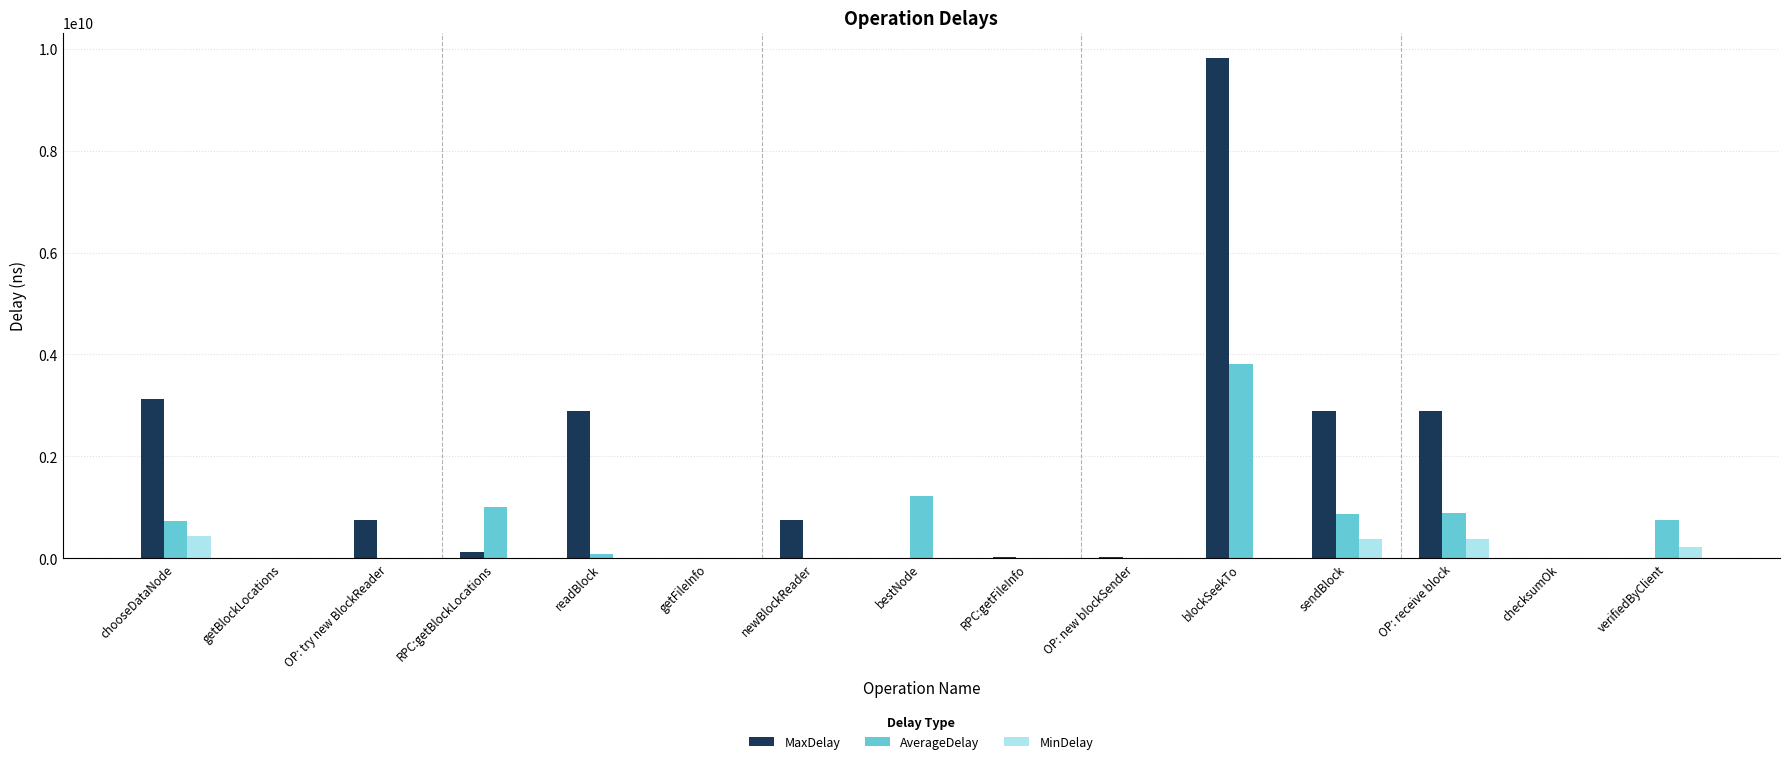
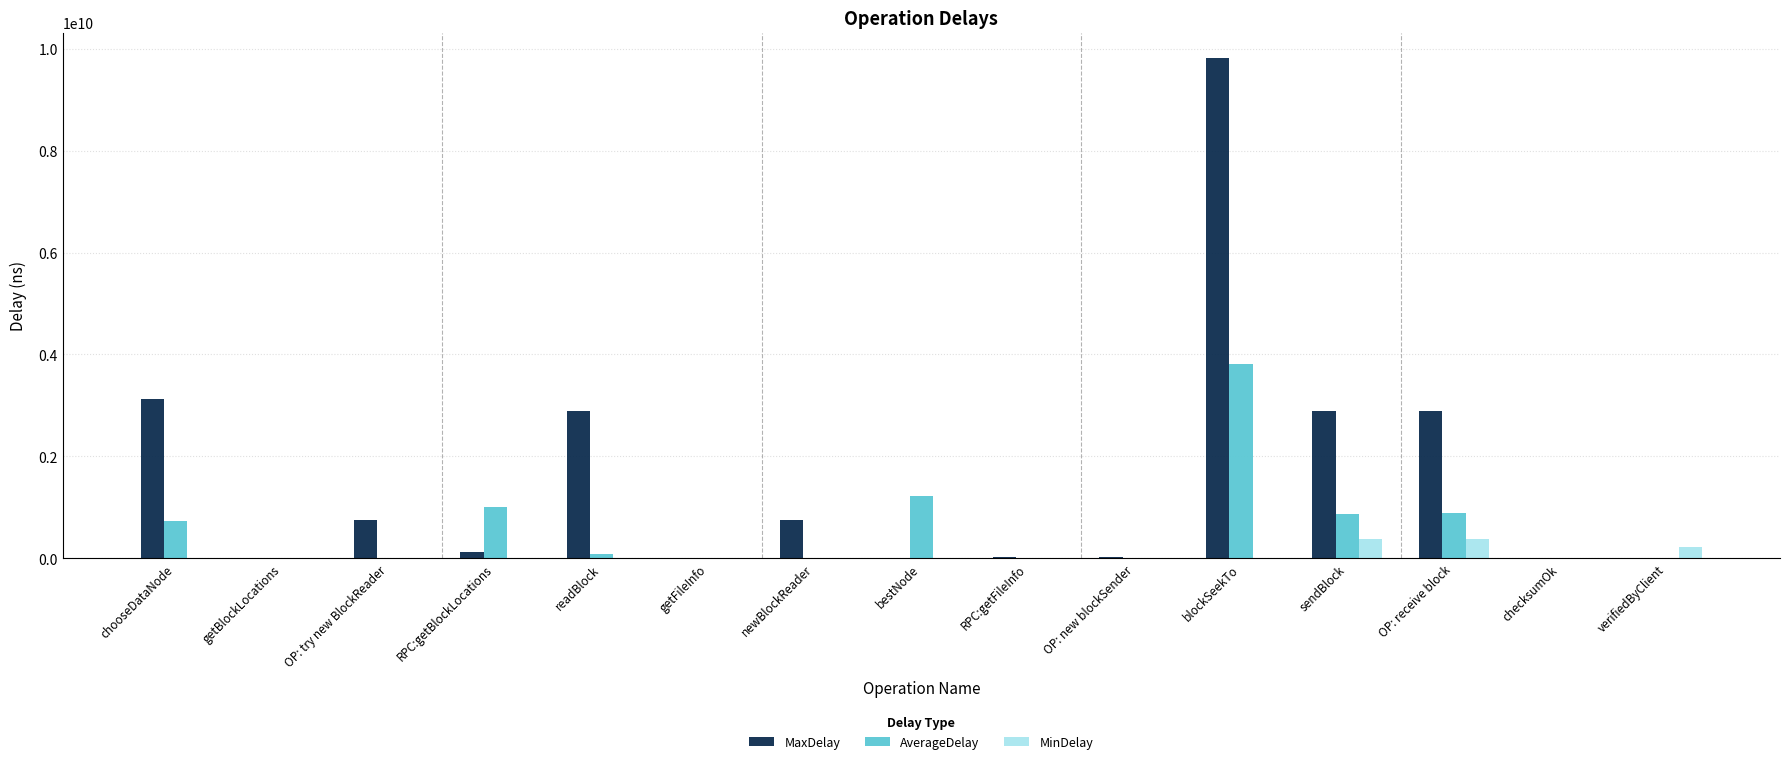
  {
    "MaxDelay": {
      "chooseDataNode": 3100000000,
      "OP: try new BlockReader": 800000000,
      "RPC:getBlockLocations": 100000000,
      "readBlock": 2900000000,
      "newBlockReader": 800000000,
      "blockSeekTo": 9800000000,
      "sendBlock": 2900000000,
      "OP: receive block": 2900000000
    },
    "AverageDelay": {
      "chooseDataNode": 700000000,
      "RPC:getBlockLocations": 1000000000,
      "readBlock": 100000000,
      "bestNode": 1200000000,
      "blockSeekTo": 3800000000,
      "sendBlock": 900000000,
      "OP: receive block": 900000000,
-     "verifiedByClient": 800000000
+     "verifiedByClient": 0
    },
    "MinDelay": {
-     "chooseDataNode": 400000000,
+     "chooseDataNode": 0,
      "getBlockLocations": 0,
      "getFileInfo": 0,
      "bestNode": 0,
      "OP: new blockSender": 0,
      "blockSeekTo": 0,
      "sendBlock": 400000000,
      "OP: receive block": 400000000,
      "checksumOk": 0,
      "verifiedByClient": 200000000
    }
  }
